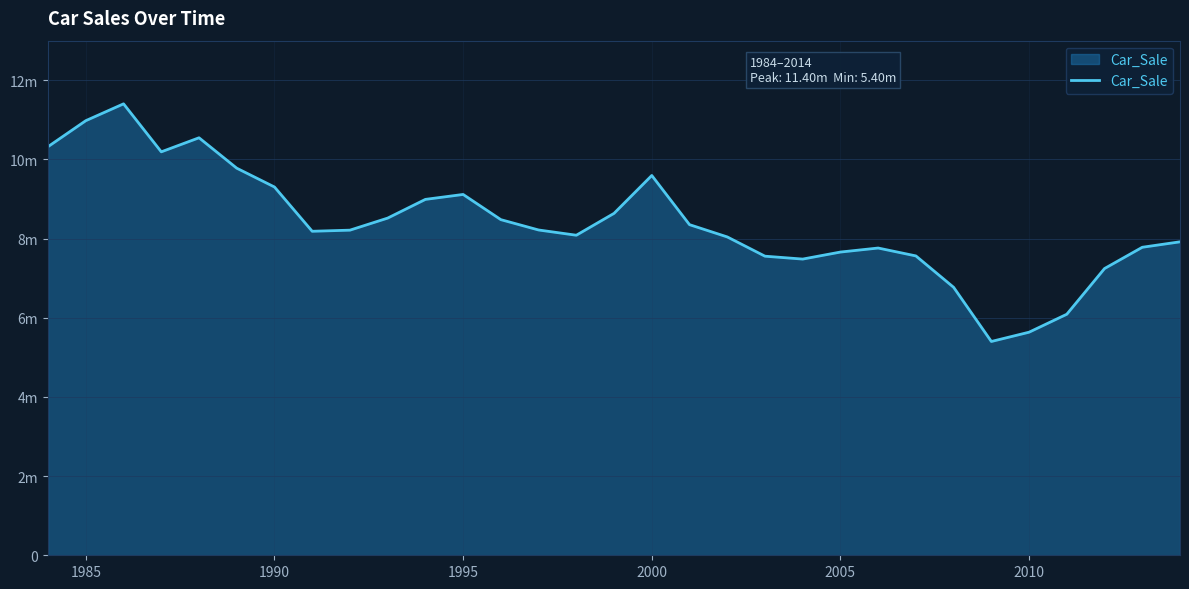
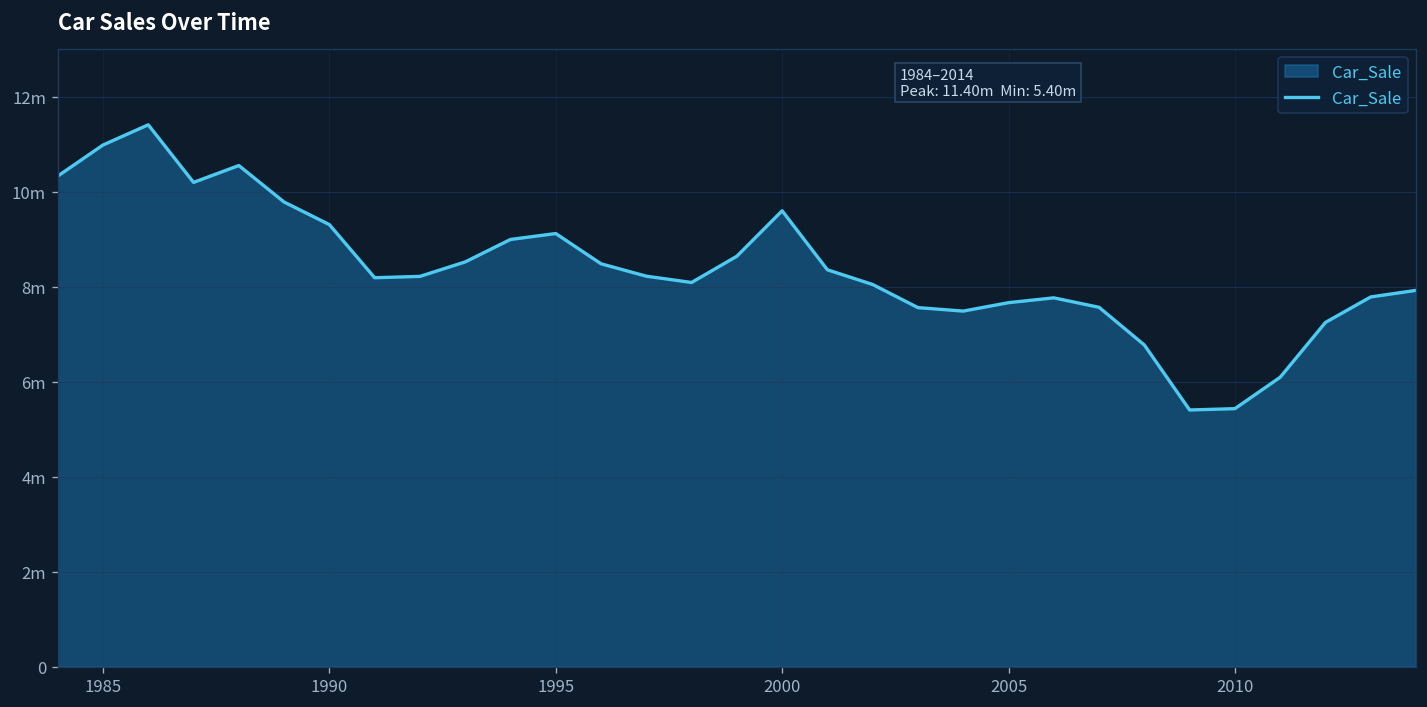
  {
    "1985": "11.0m",
    "1990": "9.3m",
    "1995": "9.1m",
    "2000": "9.6m",
    "2005": "7.7m",
-   "2010": "5.6m"
+   "2010": "5.4m"
  }
